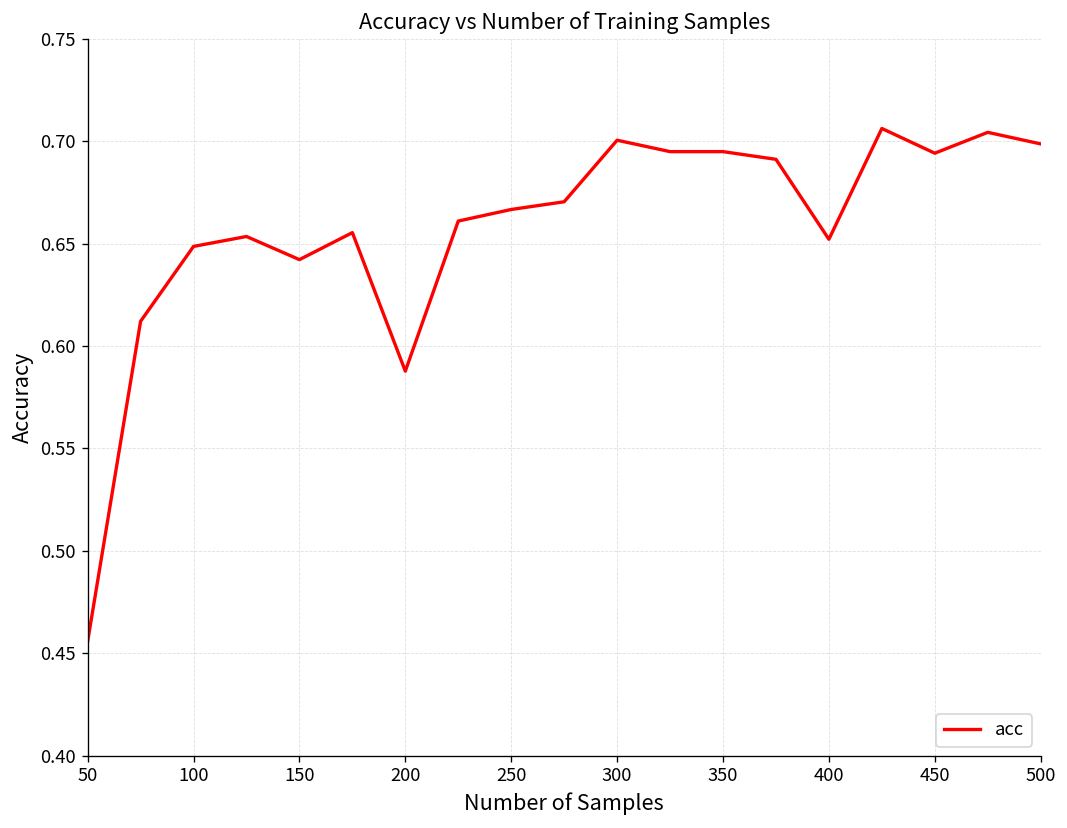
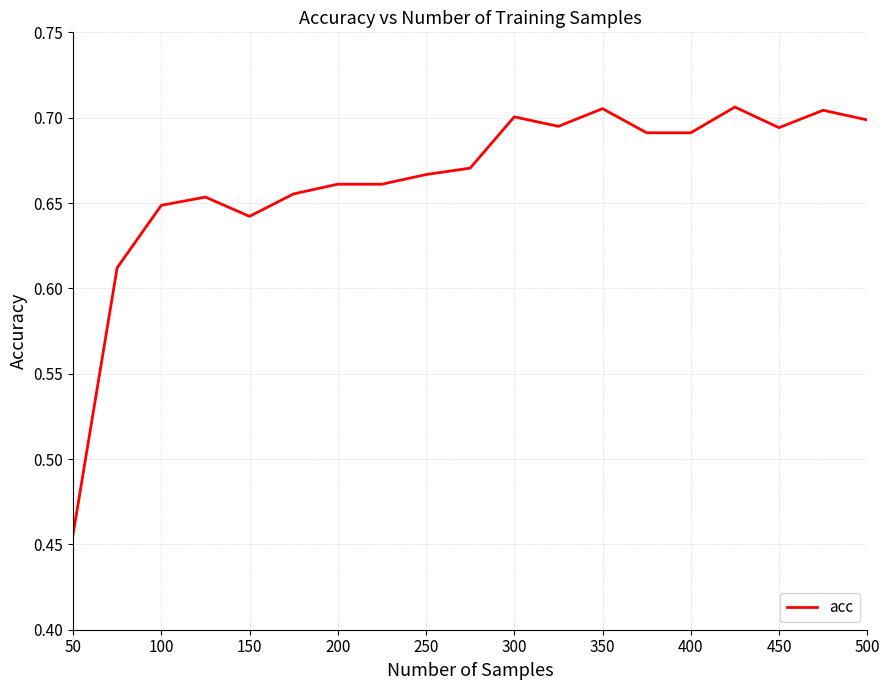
  {
    "50": 0.456,
    "100": 0.649,
    "150": 0.642,
-   "200": 0.588,
+   "200": 0.661,
    "250": 0.667,
    "300": 0.700,
-   "350": 0.695,
-   "400": 0.652,
+   "350": 0.705,
+   "400": 0.691,
    "450": 0.694,
    "500": 0.699
  }
